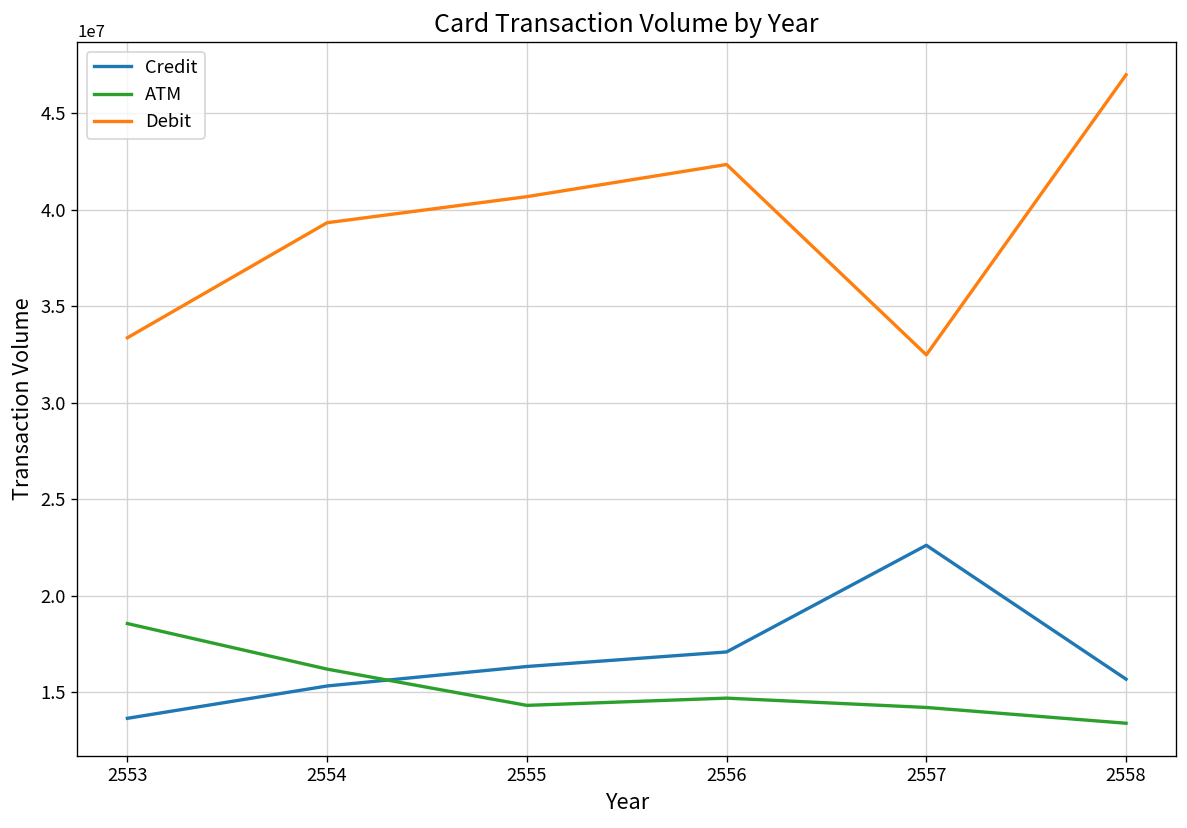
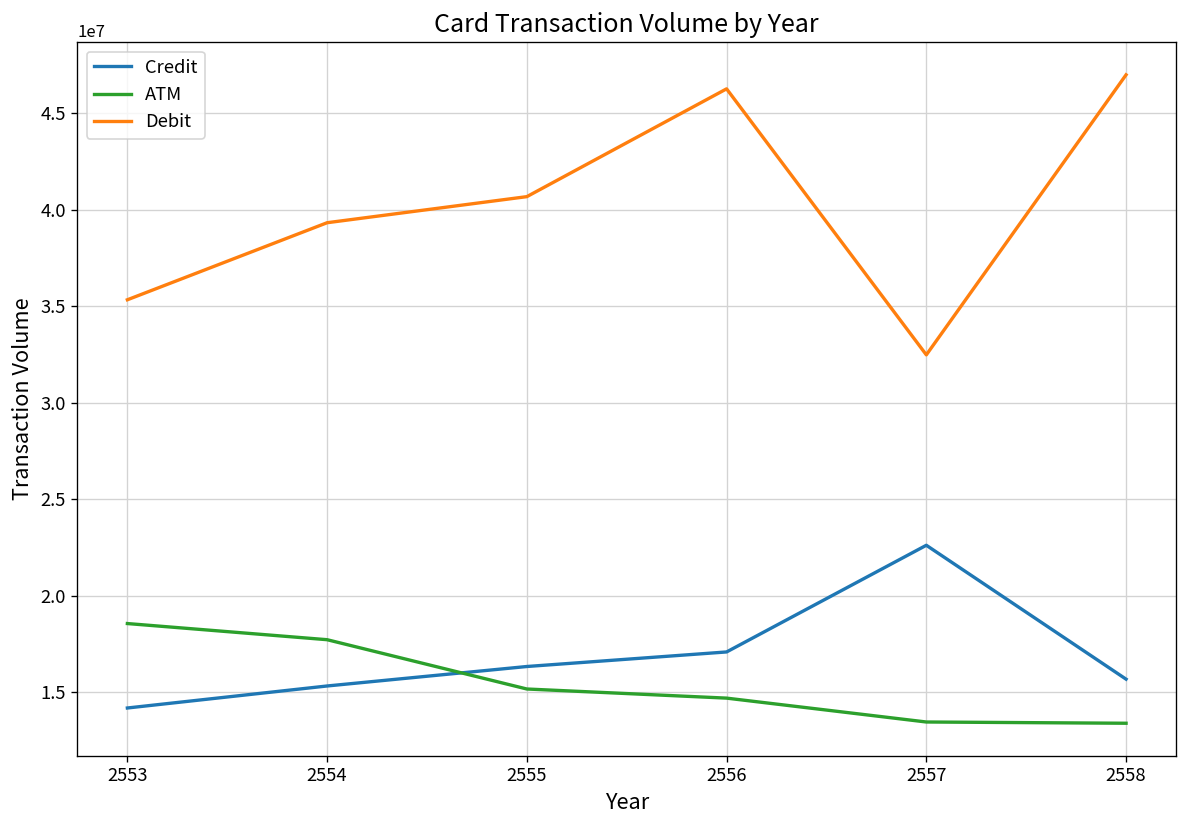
  {
    "Credit": {
-     "2553": 13700000,
+     "2553": 14200000,
      "2554": 15300000,
      "2555": 16300000,
      "2556": 17100000,
      "2557": 22600000,
      "2558": 15700000
    },
    "ATM": {
      "2553": 18600000,
-     "2554": 16200000,
-     "2555": 14300000,
+     "2554": 17700000,
+     "2555": 15200000,
      "2556": 14700000,
-     "2557": 14200000,
+     "2557": 13500000,
      "2558": 13400000
    },
    "Debit": {
-     "2553": 33400000,
+     "2553": 35300000,
      "2554": 39300000,
      "2555": 40700000,
-     "2556": 42300000,
+     "2556": 46300000,
      "2557": 32500000,
      "2558": 47000000
    }
  }
